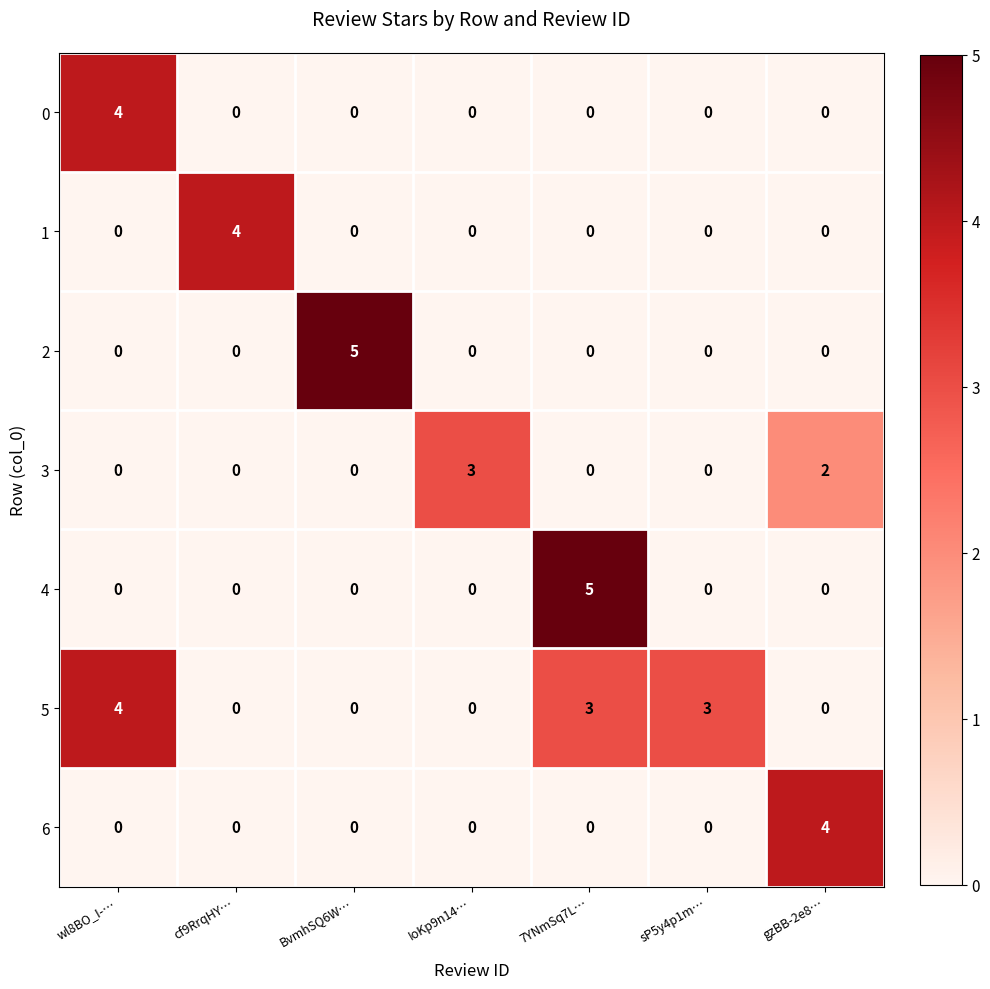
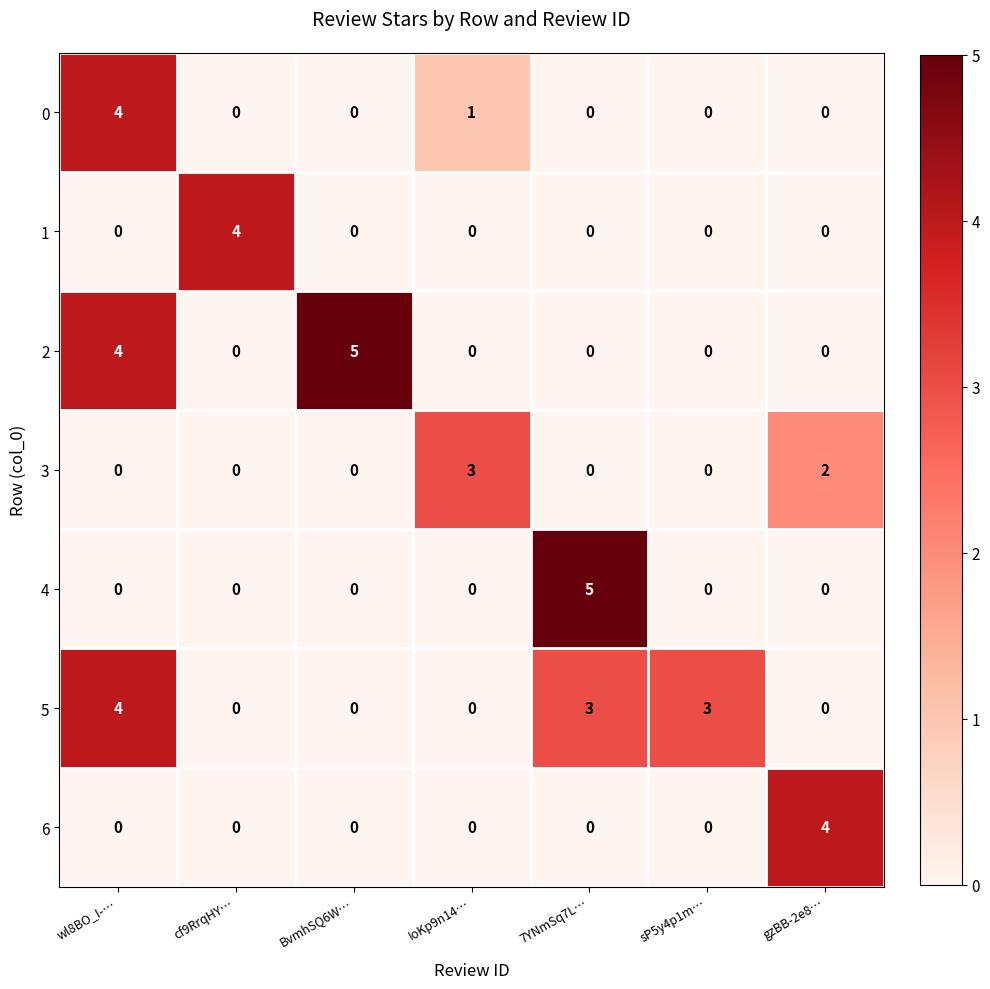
  {
    "0": {
      "wl8BO_I-…": 4,
      "cf9RrqHY…": 0,
      "BvmhSQ6W…": 0,
-     "IoKp9n14…": 0,
+     "IoKp9n14…": 1,
      "7YNmSq7L…": 0,
      "sP5y4p1m…": 0,
      "gzBB-2e8…": 0
    },
    "1": {
      "wl8BO_I-…": 0,
      "cf9RrqHY…": 4,
      "BvmhSQ6W…": 0,
      "IoKp9n14…": 0,
      "7YNmSq7L…": 0,
      "sP5y4p1m…": 0,
      "gzBB-2e8…": 0
    },
    "2": {
-     "wl8BO_I-…": 0,
+     "wl8BO_I-…": 4,
      "cf9RrqHY…": 0,
      "BvmhSQ6W…": 5,
      "IoKp9n14…": 0,
      "7YNmSq7L…": 0,
      "sP5y4p1m…": 0,
      "gzBB-2e8…": 0
    },
    "3": {
      "wl8BO_I-…": 0,
      "cf9RrqHY…": 0,
      "BvmhSQ6W…": 0,
      "IoKp9n14…": 3,
      "7YNmSq7L…": 0,
      "sP5y4p1m…": 0,
      "gzBB-2e8…": 2
    },
    "4": {
      "wl8BO_I-…": 0,
      "cf9RrqHY…": 0,
      "BvmhSQ6W…": 0,
      "IoKp9n14…": 0,
      "7YNmSq7L…": 5,
      "sP5y4p1m…": 0,
      "gzBB-2e8…": 0
    },
    "5": {
      "wl8BO_I-…": 4,
      "cf9RrqHY…": 0,
      "BvmhSQ6W…": 0,
      "IoKp9n14…": 0,
      "7YNmSq7L…": 3,
      "sP5y4p1m…": 3,
      "gzBB-2e8…": 0
    },
    "6": {
      "wl8BO_I-…": 0,
      "cf9RrqHY…": 0,
      "BvmhSQ6W…": 0,
      "IoKp9n14…": 0,
      "7YNmSq7L…": 0,
      "sP5y4p1m…": 0,
      "gzBB-2e8…": 4
    }
  }
